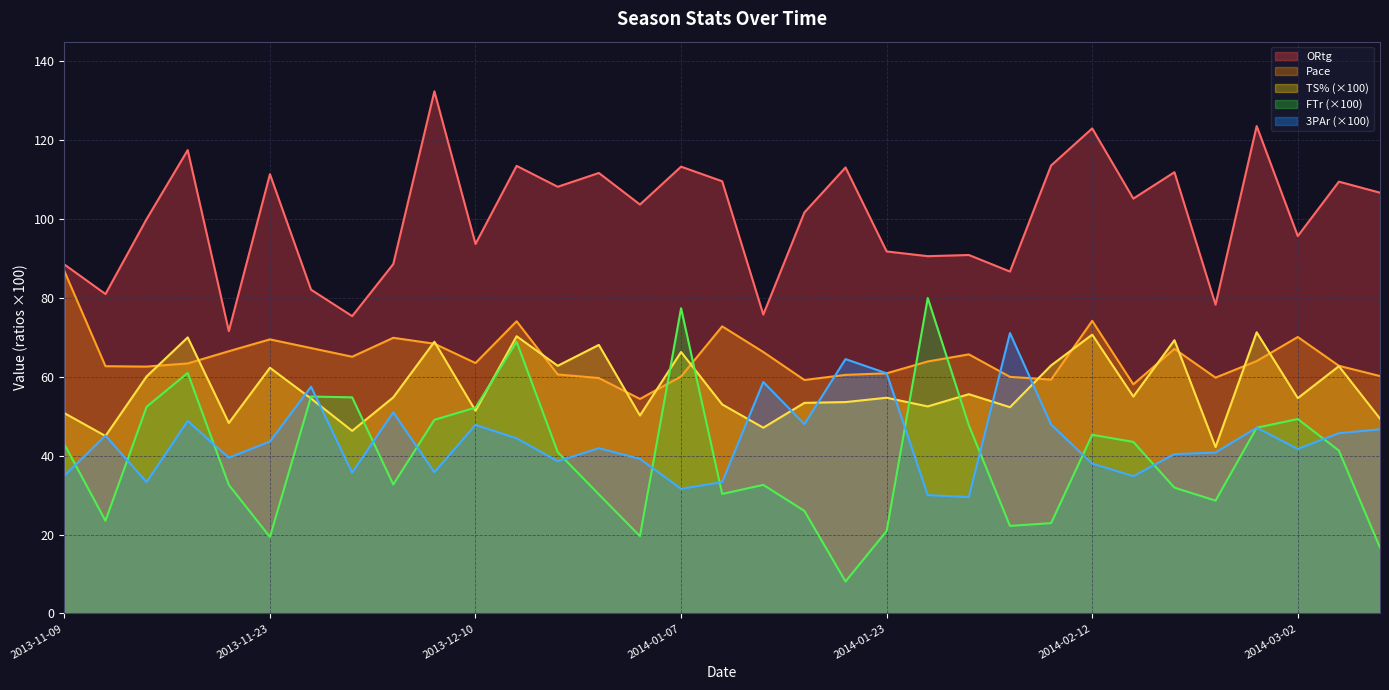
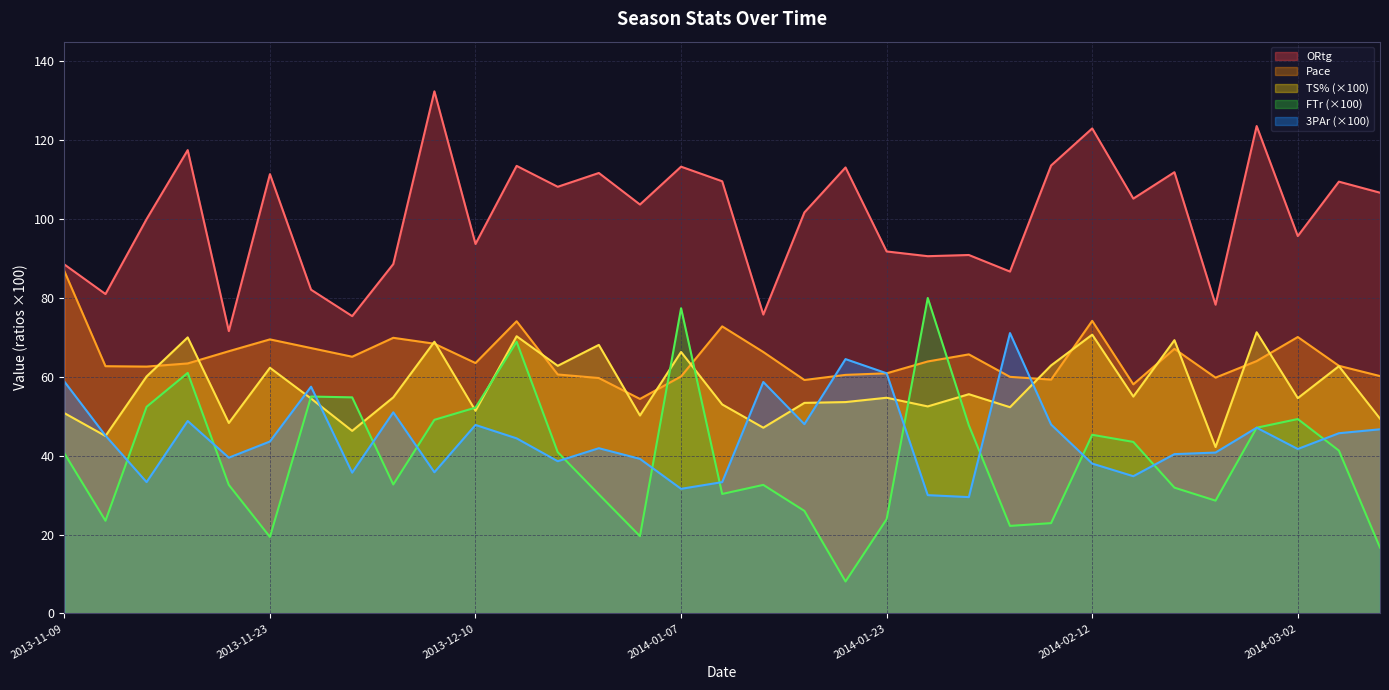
  {
    "FTr (×100)": {
-     "2013-11-09": 43,
+     "2013-11-09": 41,
      "2013-11-23": 19,
      "2013-12-10": 52,
      "2014-01-07": 77,
-     "2014-01-23": 21,
+     "2014-01-23": 24,
      "2014-02-12": 45,
      "2014-03-02": 49
    },
    "3PAr (×100)": {
-     "2013-11-09": 35,
+     "2013-11-09": 59,
      "2013-11-23": 44,
      "2013-12-10": 48,
      "2014-01-07": 32,
      "2014-02-12": 38,
      "2014-03-02": 42
    }
  }
